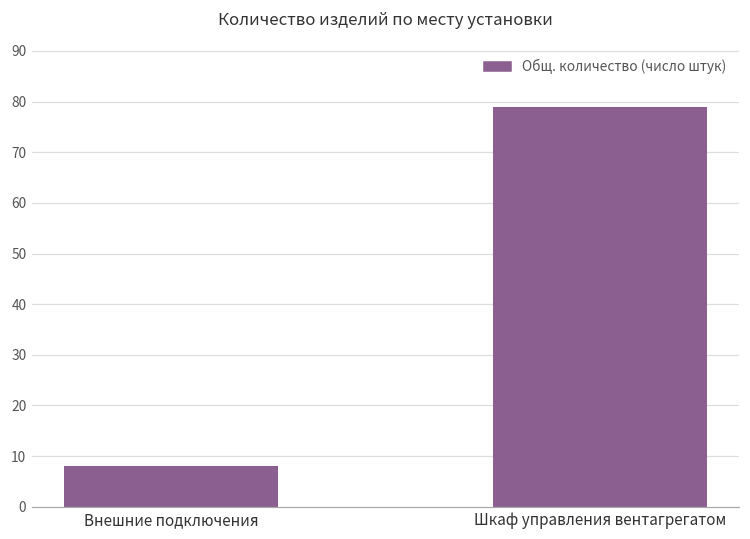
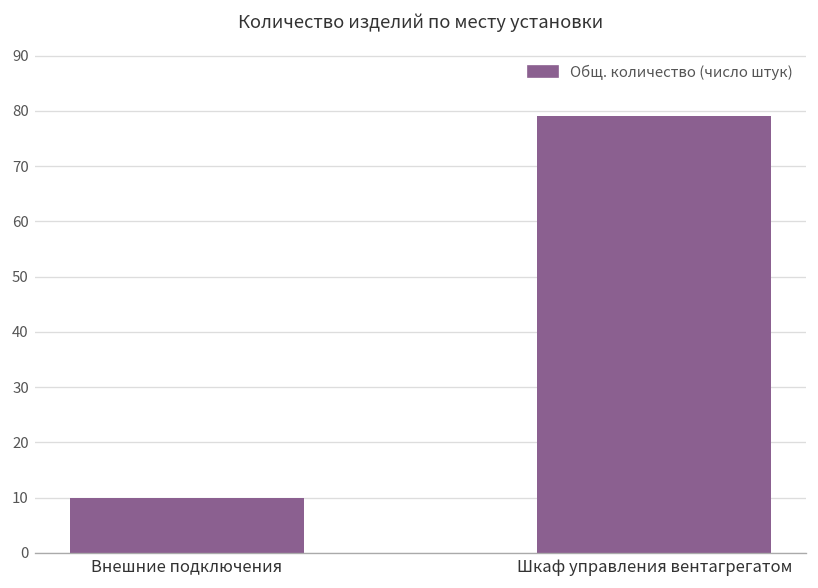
  {
-   "Внешние подключения": 8,
+   "Внешние подключения": 10,
    "Шкаф управления вентагрегатом": 79
  }
